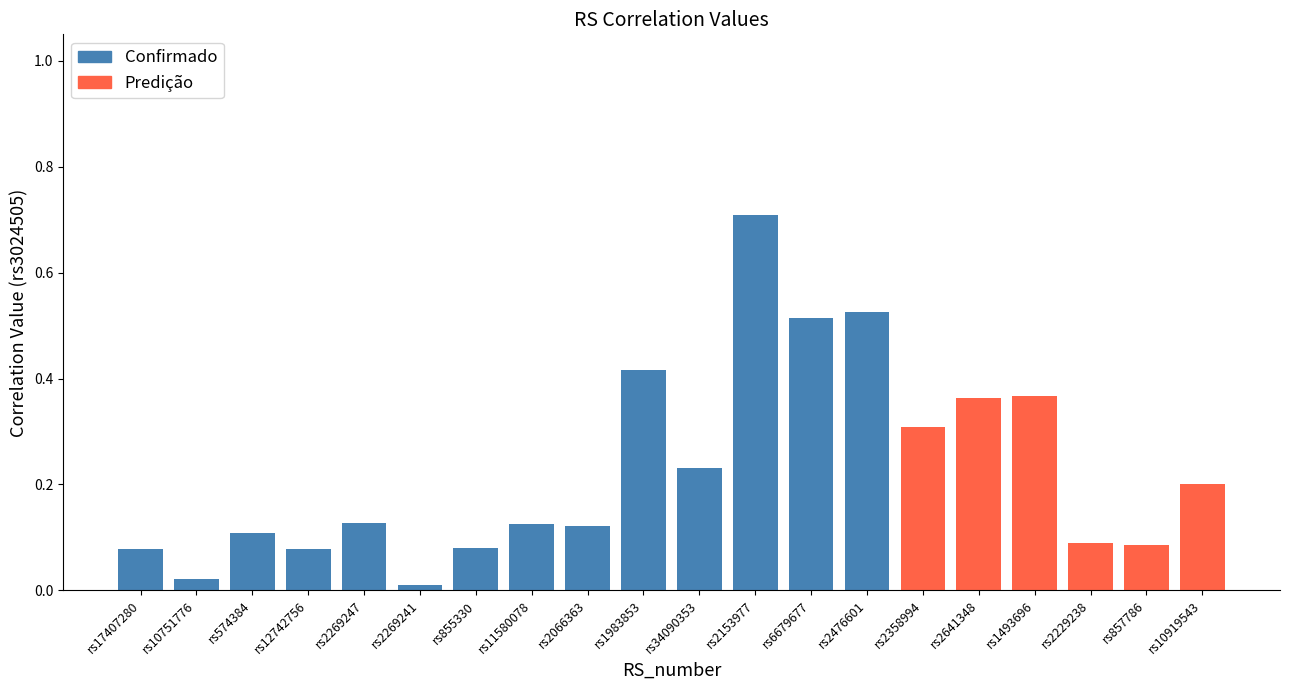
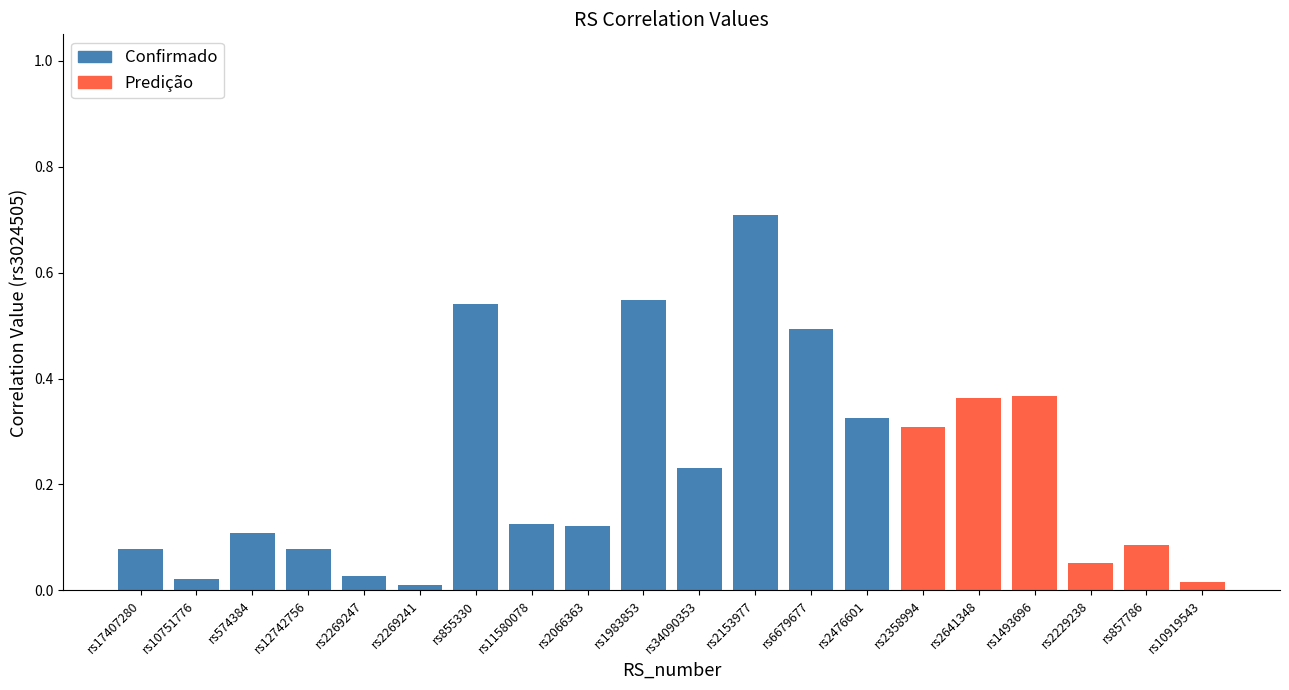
  {
    "Confirmado": {
      "rs17407280": 0.08,
      "rs10751776": 0.02,
      "rs574384": 0.11,
      "rs12742756": 0.08,
-     "rs2269247": 0.13,
+     "rs2269247": 0.03,
      "rs2269241": 0.01,
-     "rs855330": 0.08,
+     "rs855330": 0.54,
      "rs11580078": 0.13,
      "rs2066363": 0.12,
-     "rs1983853": 0.42,
+     "rs1983853": 0.55,
      "rs34090353": 0.23,
      "rs2153977": 0.71,
-     "rs6679677": 0.52,
-     "rs2476601": 0.53
+     "rs6679677": 0.49,
+     "rs2476601": 0.33
    },
    "Predição": {
      "rs2358994": 0.31,
      "rs2641348": 0.36,
      "rs1493696": 0.37,
-     "rs2229238": 0.09,
+     "rs2229238": 0.05,
      "rs857786": 0.09,
-     "rs10919543": 0.20
+     "rs10919543": 0.02
    }
  }
